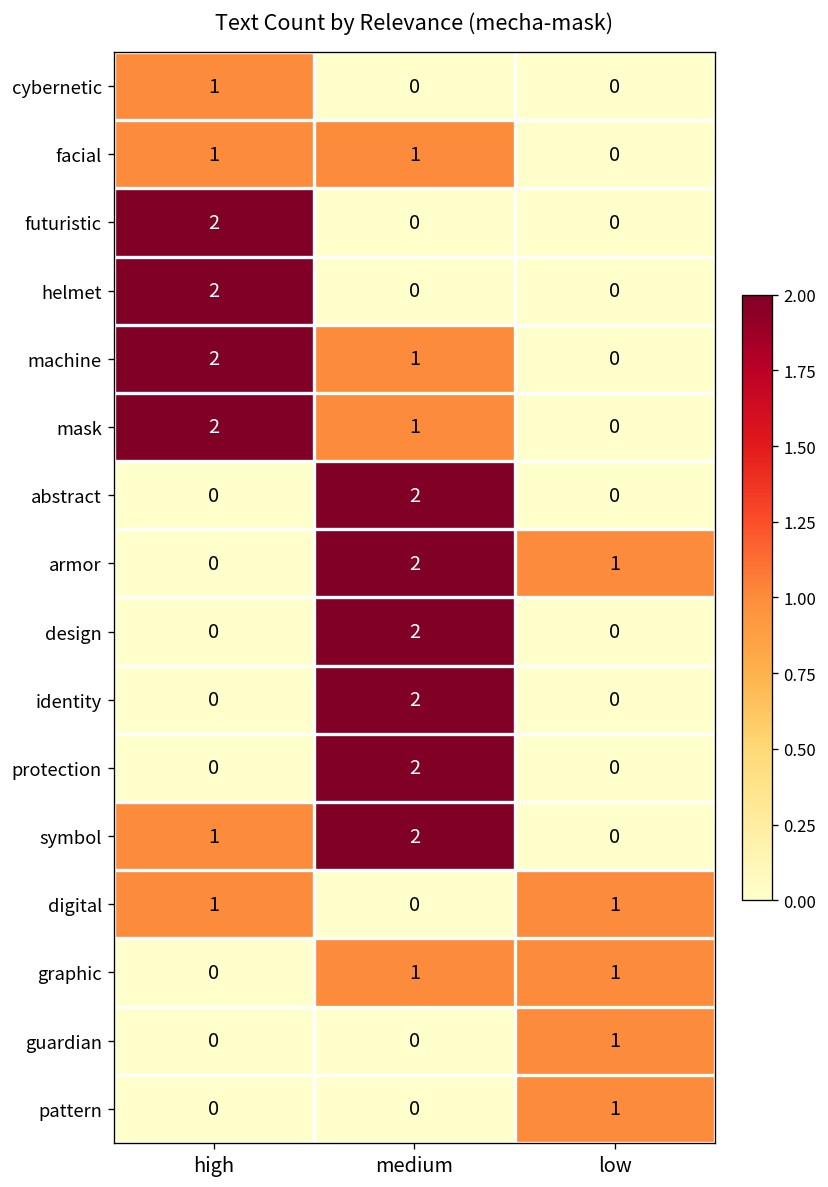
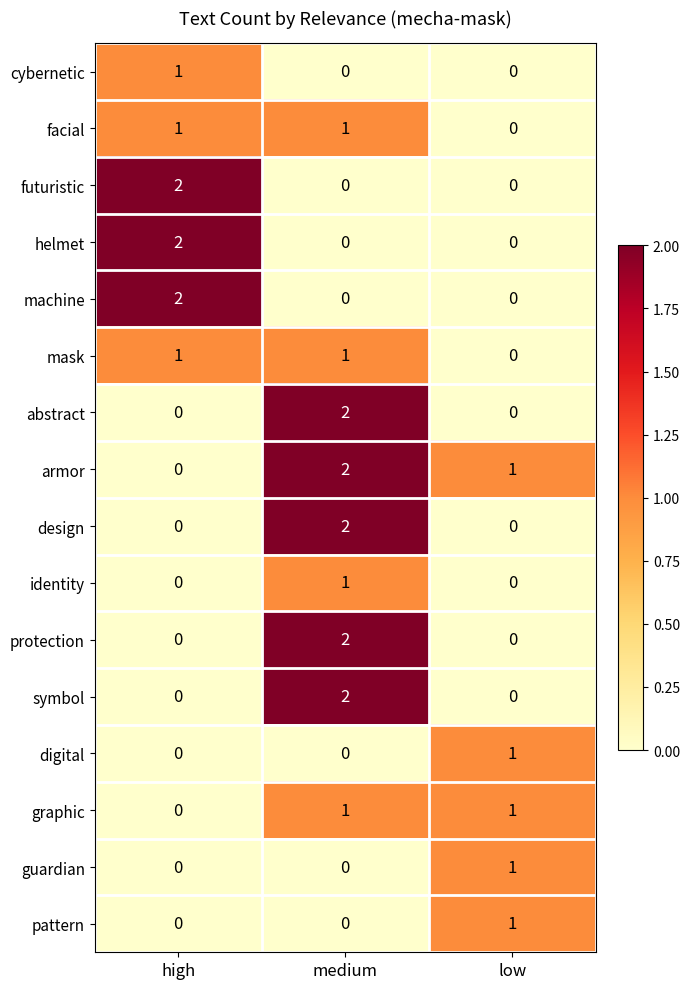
  {
    "cybernetic": {
      "high": 1,
      "medium": 0,
      "low": 0
    },
    "facial": {
      "high": 1,
      "medium": 1,
      "low": 0
    },
    "futuristic": {
      "high": 2,
      "medium": 0,
      "low": 0
    },
    "helmet": {
      "high": 2,
      "medium": 0,
      "low": 0
    },
    "machine": {
      "high": 2,
-     "medium": 1,
+     "medium": 0,
      "low": 0
    },
    "mask": {
-     "high": 2,
+     "high": 1,
      "medium": 1,
      "low": 0
    },
    "abstract": {
      "high": 0,
      "medium": 2,
      "low": 0
    },
    "armor": {
      "high": 0,
      "medium": 2,
      "low": 1
    },
    "design": {
      "high": 0,
      "medium": 2,
      "low": 0
    },
    "identity": {
      "high": 0,
-     "medium": 2,
+     "medium": 1,
      "low": 0
    },
    "protection": {
      "high": 0,
      "medium": 2,
      "low": 0
    },
    "symbol": {
-     "high": 1,
+     "high": 0,
      "medium": 2,
      "low": 0
    },
    "digital": {
-     "high": 1,
+     "high": 0,
      "medium": 0,
      "low": 1
    },
    "graphic": {
      "high": 0,
      "medium": 1,
      "low": 1
    },
    "guardian": {
      "high": 0,
      "medium": 0,
      "low": 1
    },
    "pattern": {
      "high": 0,
      "medium": 0,
      "low": 1
    }
  }
